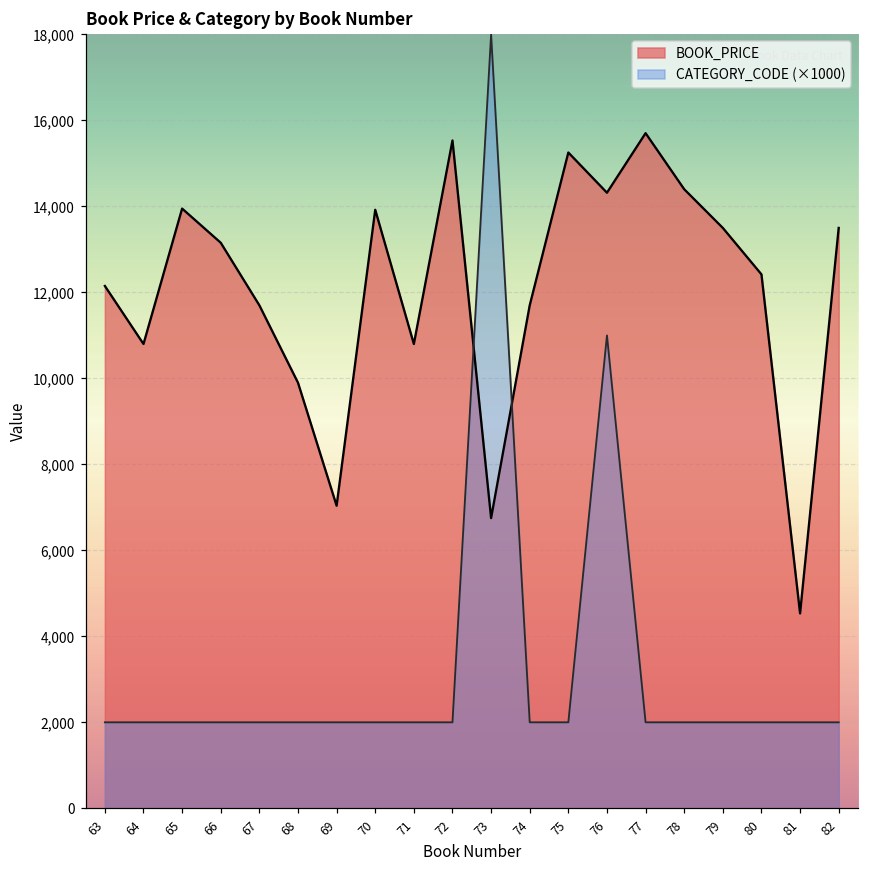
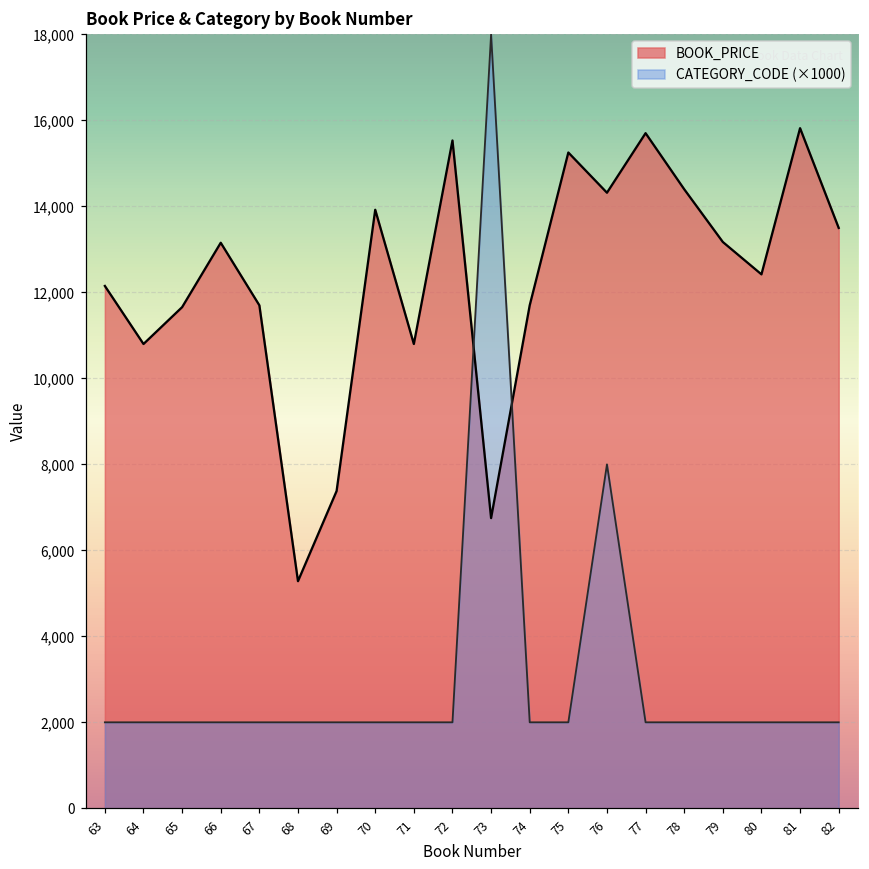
  {
    "BOOK_PRICE": {
      "63": "12,200",
      "64": "10,800",
-     "65": "14,000",
+     "65": "11,700",
      "66": "13,200",
      "67": "11,700",
-     "68": "9,900",
-     "69": "7,000",
+     "68": "5,300",
+     "69": "7,400",
      "70": "13,900",
      "71": "10,800",
      "72": "15,500",
      "73": "6,800",
      "74": "11,700",
      "75": "15,300",
      "76": "14,300",
      "77": "15,700",
      "78": "14,400",
-     "79": "13,500",
+     "79": "13,200",
      "80": "12,400",
-     "81": "4,500",
+     "81": "15,800",
      "82": "13,500"
    },
    "CATEGORY_CODE (×1000)": {
      "63": "2,000",
      "64": "2,000",
      "65": "2,000",
      "66": "2,000",
      "67": "2,000",
      "68": "2,000",
      "69": "2,000",
      "70": "2,000",
      "71": "2,000",
      "72": "2,000",
      "73": "18,000",
      "74": "2,000",
      "75": "2,000",
-     "76": "11,000",
+     "76": "8,000",
      "77": "2,000",
      "78": "2,000",
      "79": "2,000",
      "80": "2,000",
      "81": "2,000",
      "82": "2,000"
    }
  }
